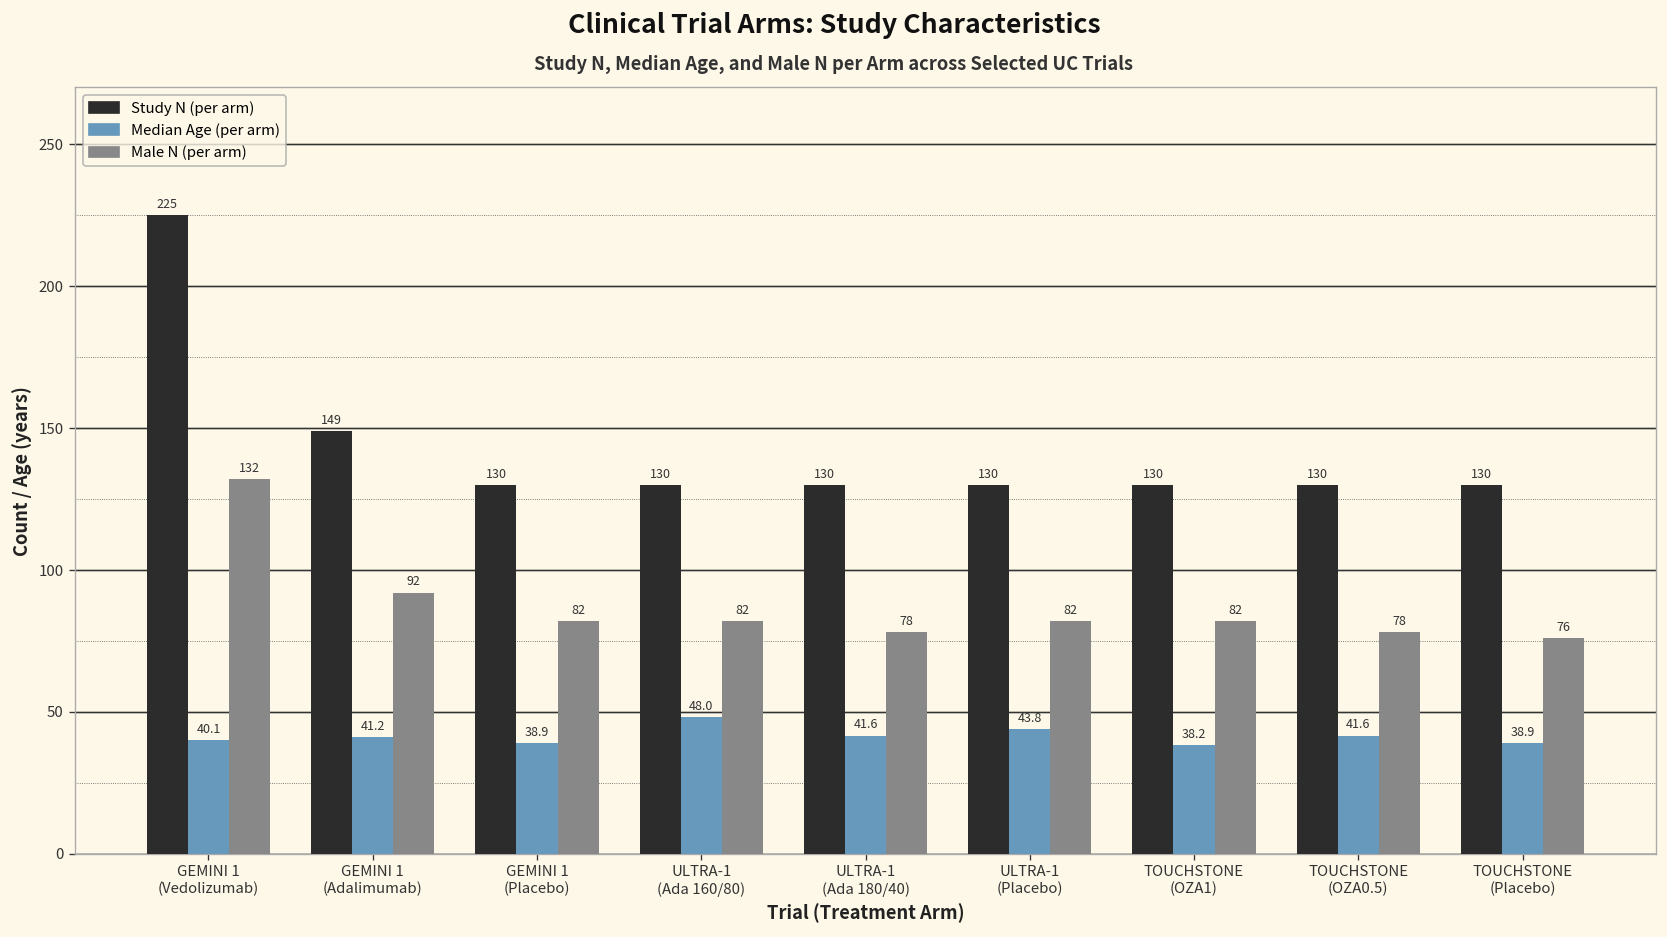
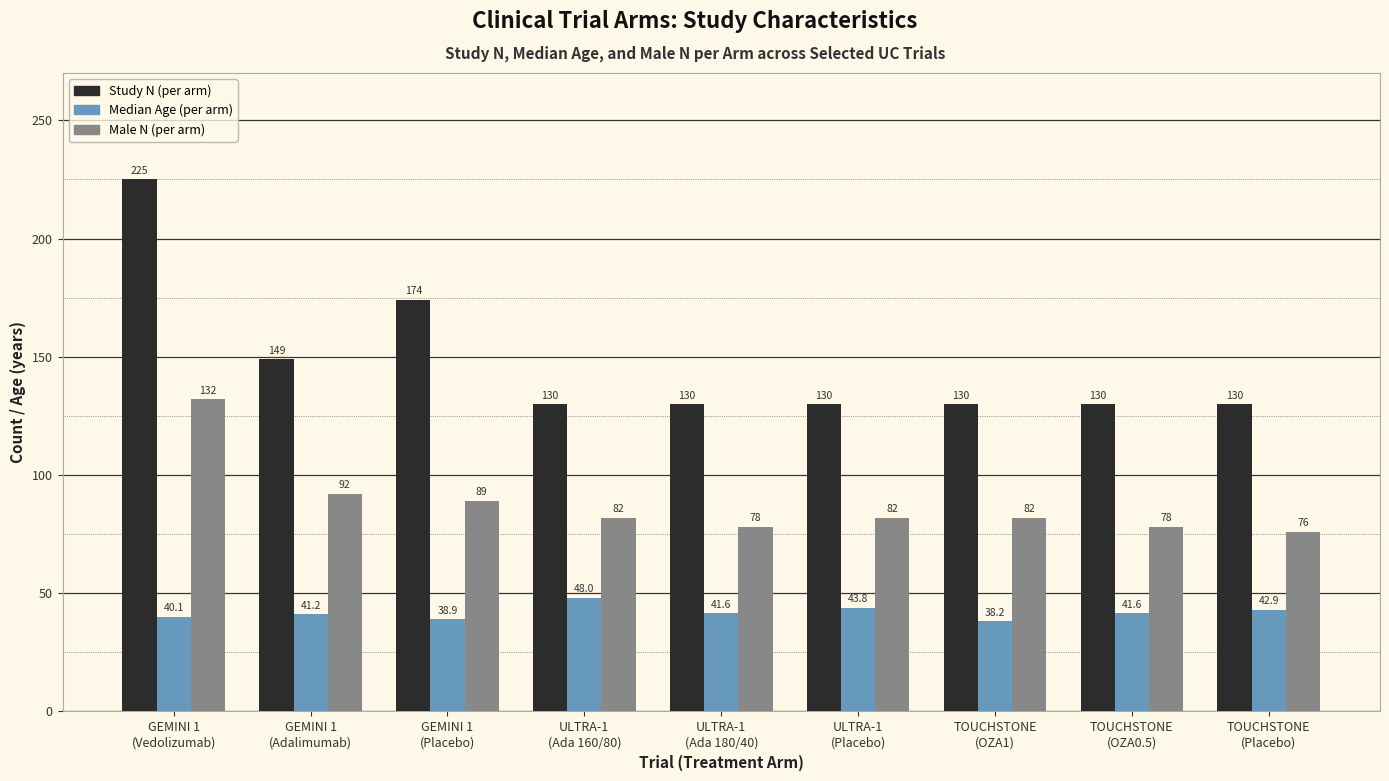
  {
    "Study N (per arm)": {
      "GEMINI 1 (Vedolizumab)": 225,
      "GEMINI 1 (Adalimumab)": 149,
-     "GEMINI 1 (Placebo)": 130,
+     "GEMINI 1 (Placebo)": 174,
      "ULTRA-1 (Ada 160/80)": 130,
      "ULTRA-1 (Ada 180/40)": 130,
      "ULTRA-1 (Placebo)": 130,
      "TOUCHSTONE (OZA1)": 130,
      "TOUCHSTONE (OZA0.5)": 130,
      "TOUCHSTONE (Placebo)": 130
    },
    "Median Age (per arm)": {
      "GEMINI 1 (Vedolizumab)": 40.1,
      "GEMINI 1 (Adalimumab)": 41.2,
      "GEMINI 1 (Placebo)": 38.9,
      "ULTRA-1 (Ada 160/80)": 48.0,
      "ULTRA-1 (Ada 180/40)": 41.6,
      "ULTRA-1 (Placebo)": 43.8,
      "TOUCHSTONE (OZA1)": 38.2,
      "TOUCHSTONE (OZA0.5)": 41.6,
-     "TOUCHSTONE (Placebo)": 38.9
+     "TOUCHSTONE (Placebo)": 42.9
    },
    "Male N (per arm)": {
      "GEMINI 1 (Vedolizumab)": 132,
      "GEMINI 1 (Adalimumab)": 92,
-     "GEMINI 1 (Placebo)": 82,
+     "GEMINI 1 (Placebo)": 89,
      "ULTRA-1 (Ada 160/80)": 82,
      "ULTRA-1 (Ada 180/40)": 78,
      "ULTRA-1 (Placebo)": 82,
      "TOUCHSTONE (OZA1)": 82,
      "TOUCHSTONE (OZA0.5)": 78,
      "TOUCHSTONE (Placebo)": 76
    }
  }
